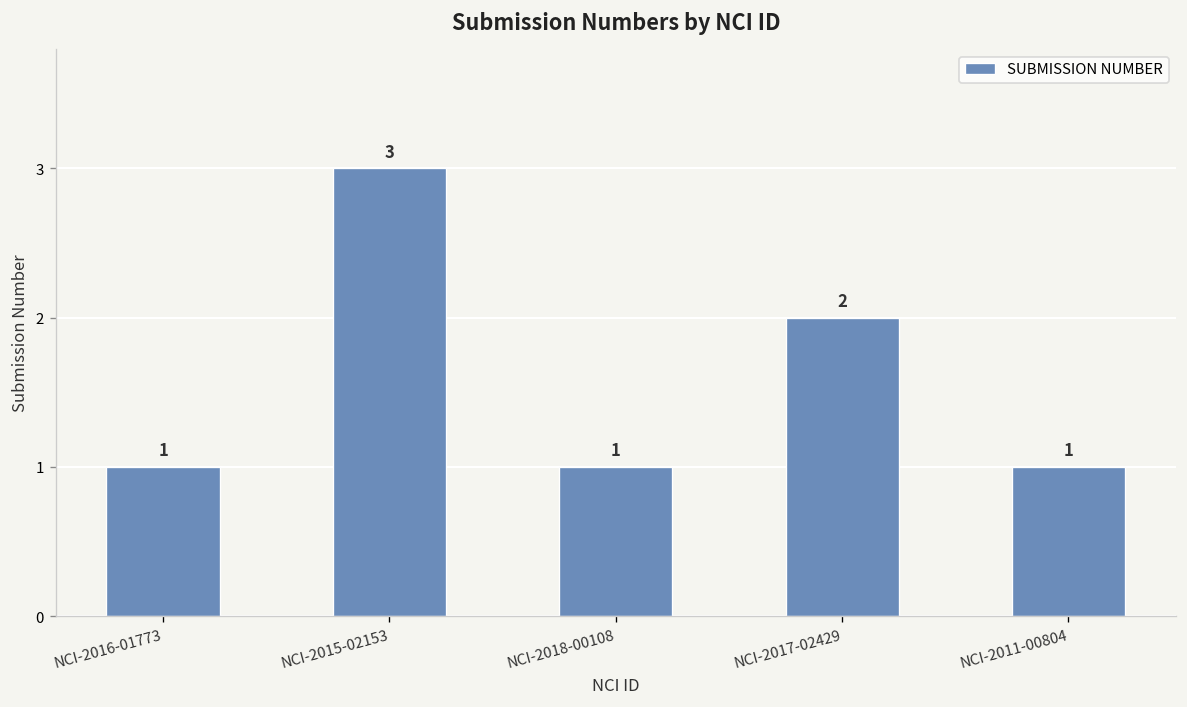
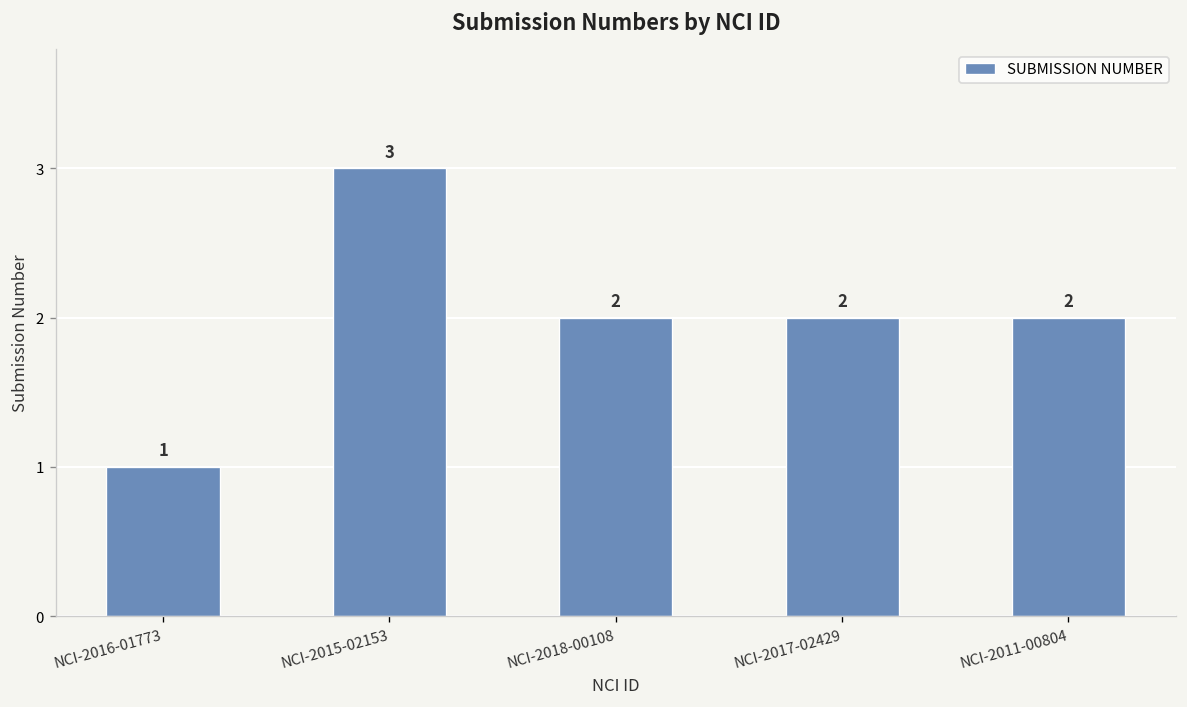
  {
    "NCI-2016-01773": 1,
    "NCI-2015-02153": 3,
-   "NCI-2018-00108": 1,
+   "NCI-2018-00108": 2,
    "NCI-2017-02429": 2,
-   "NCI-2011-00804": 1
+   "NCI-2011-00804": 2
  }
